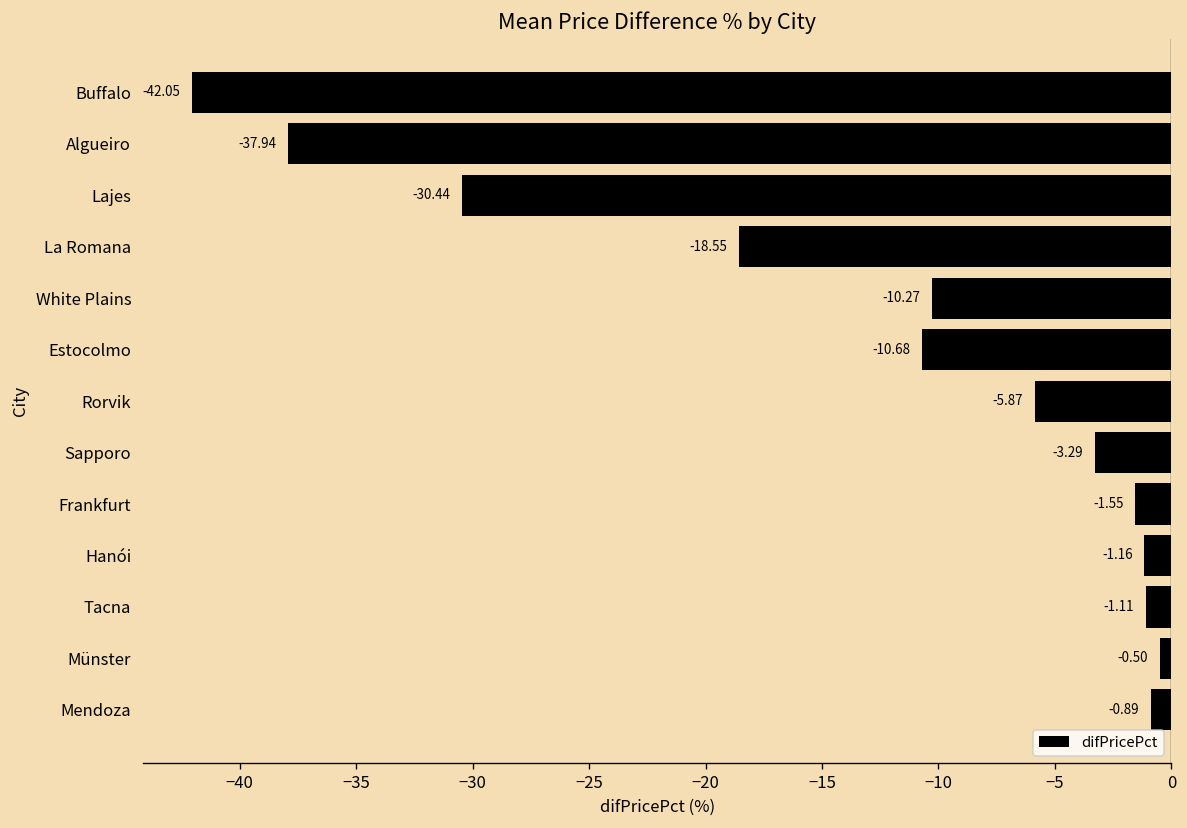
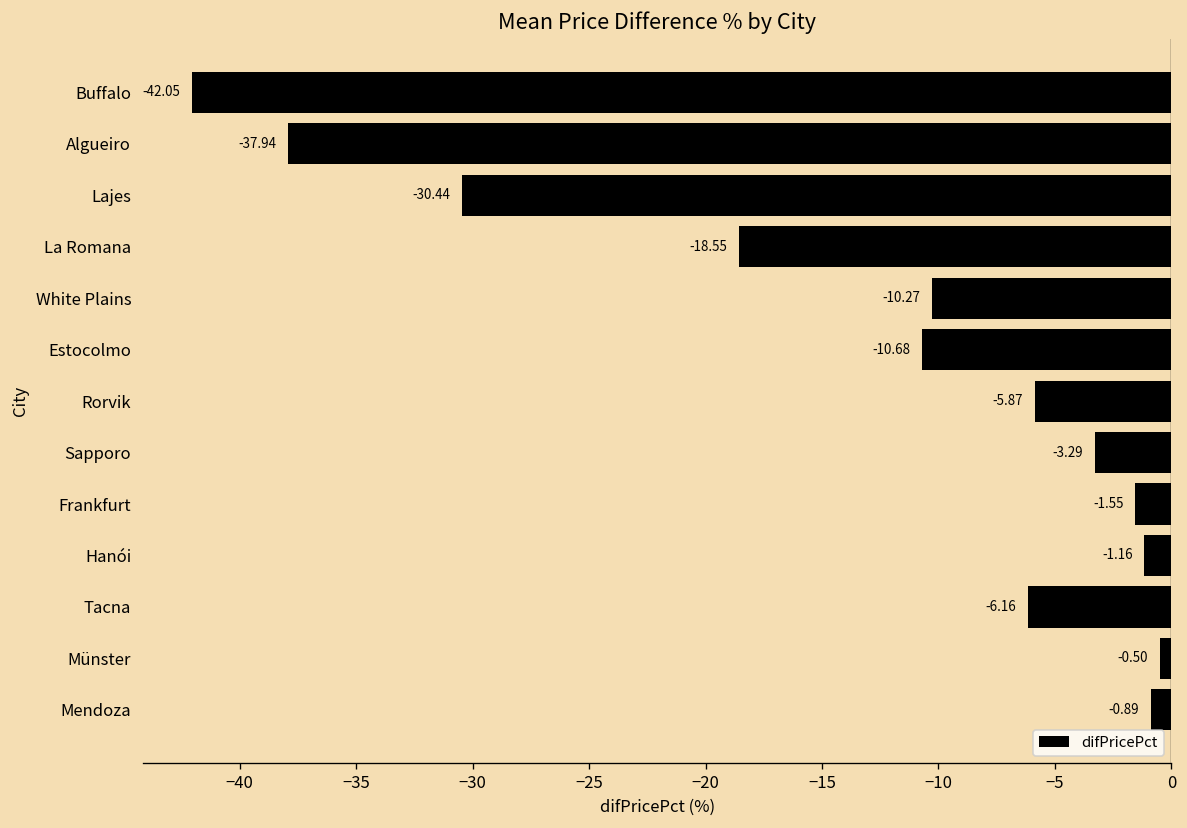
  {
    "Buffalo": -42.05,
    "Algueiro": -37.94,
    "Lajes": -30.44,
    "La Romana": -18.55,
    "White Plains": -10.27,
    "Estocolmo": -10.68,
    "Rorvik": -5.87,
    "Sapporo": -3.29,
    "Frankfurt": -1.55,
    "Hanói": -1.16,
-   "Tacna": -1.11,
+   "Tacna": -6.16,
    "Münster": -0.50,
    "Mendoza": -0.89
  }
